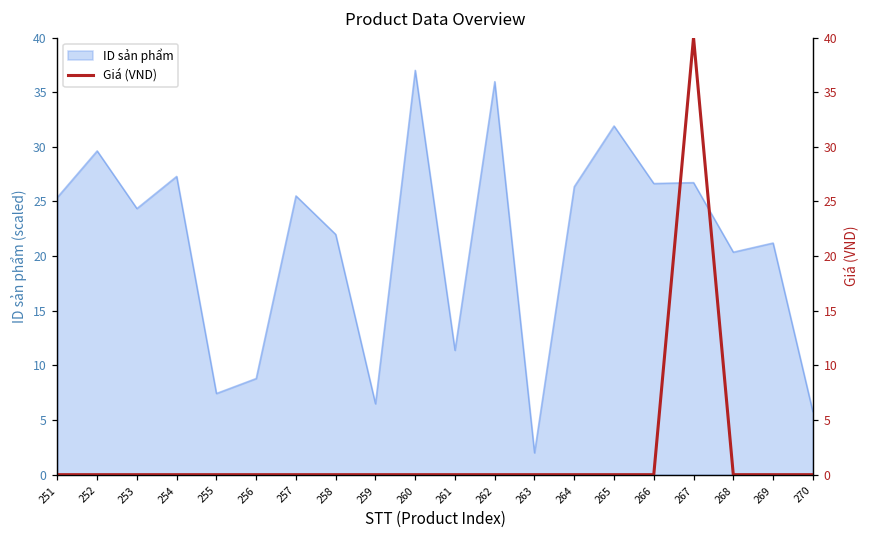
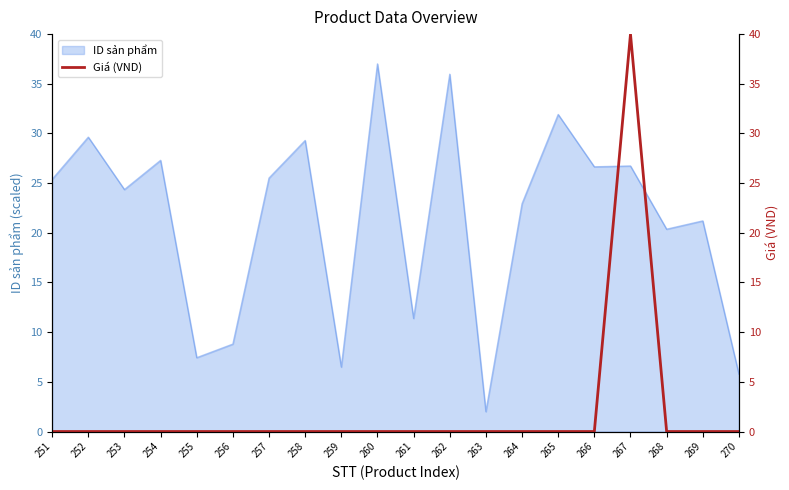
  {
    "ID sản phẩm": {
      "251": 25,
      "252": 30,
      "253": 24,
      "254": 27,
      "255": 7,
      "256": 9,
      "257": 26,
-     "258": 22,
+     "258": 29,
      "259": 6,
      "260": 37,
      "261": 11,
      "262": 36,
      "263": 2,
-     "264": 26,
+     "264": 23,
      "265": 32,
      "266": 27,
      "267": 27,
      "268": 20,
      "269": 21,
      "270": 6
    },
    "Giá (VND)": {
      "251": 0,
      "252": 0,
      "253": 0,
      "254": 0,
      "255": 0,
      "256": 0,
      "257": 0,
      "258": 0,
      "259": 0,
      "260": 0,
      "261": 0,
      "262": 0,
      "263": 0,
      "264": 0,
      "265": 0,
      "266": 0,
      "267": 40,
      "268": 0,
      "269": 0,
      "270": 0
    }
  }
